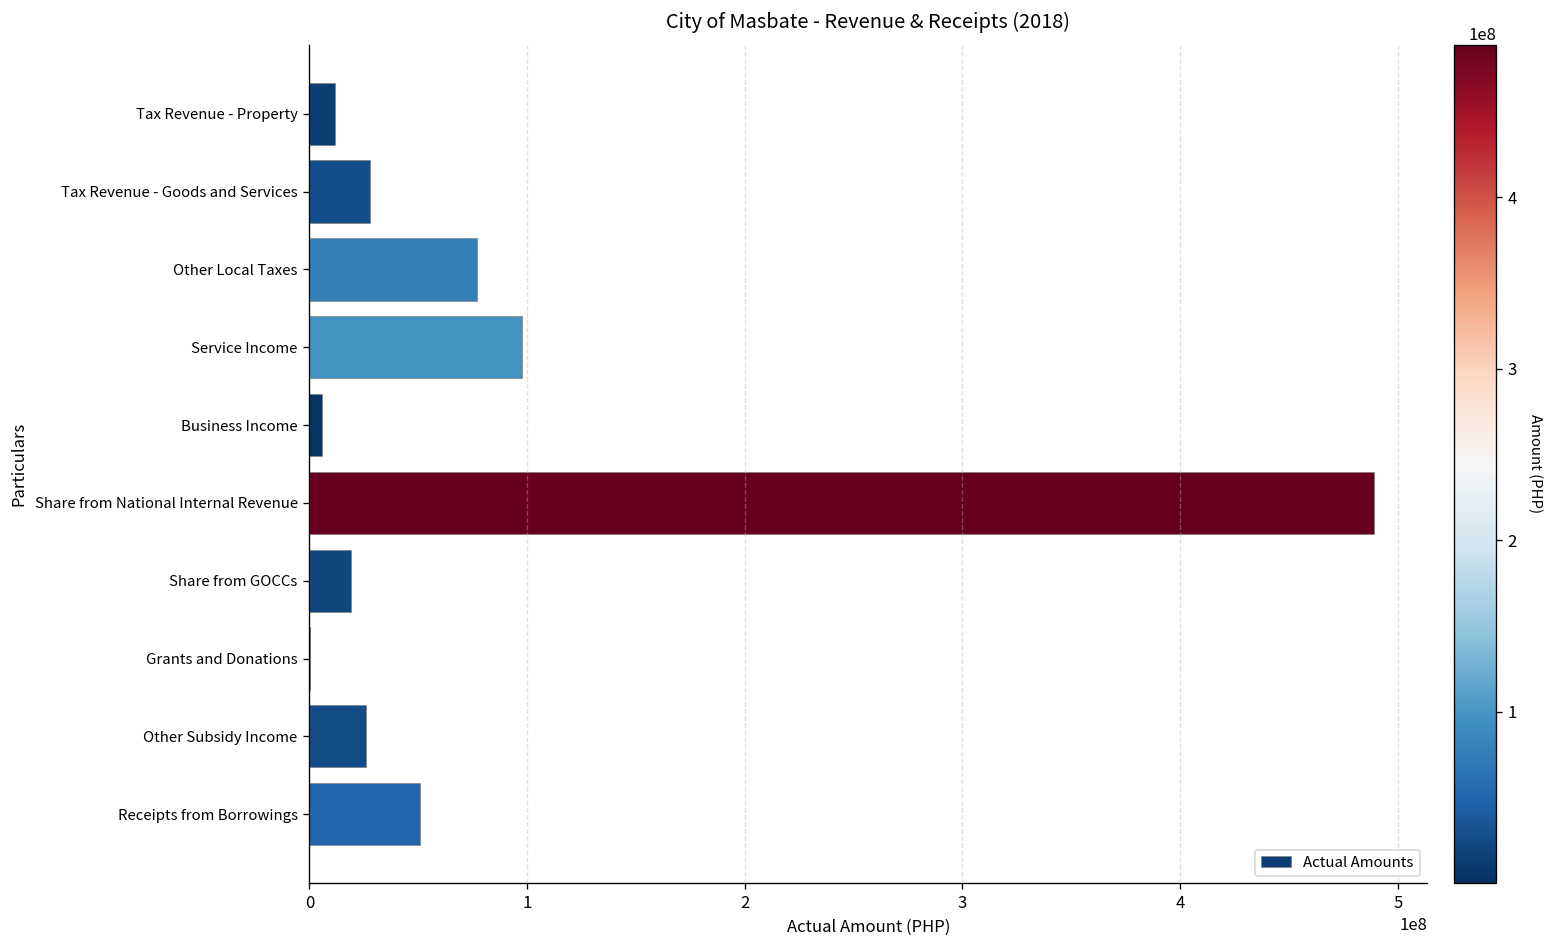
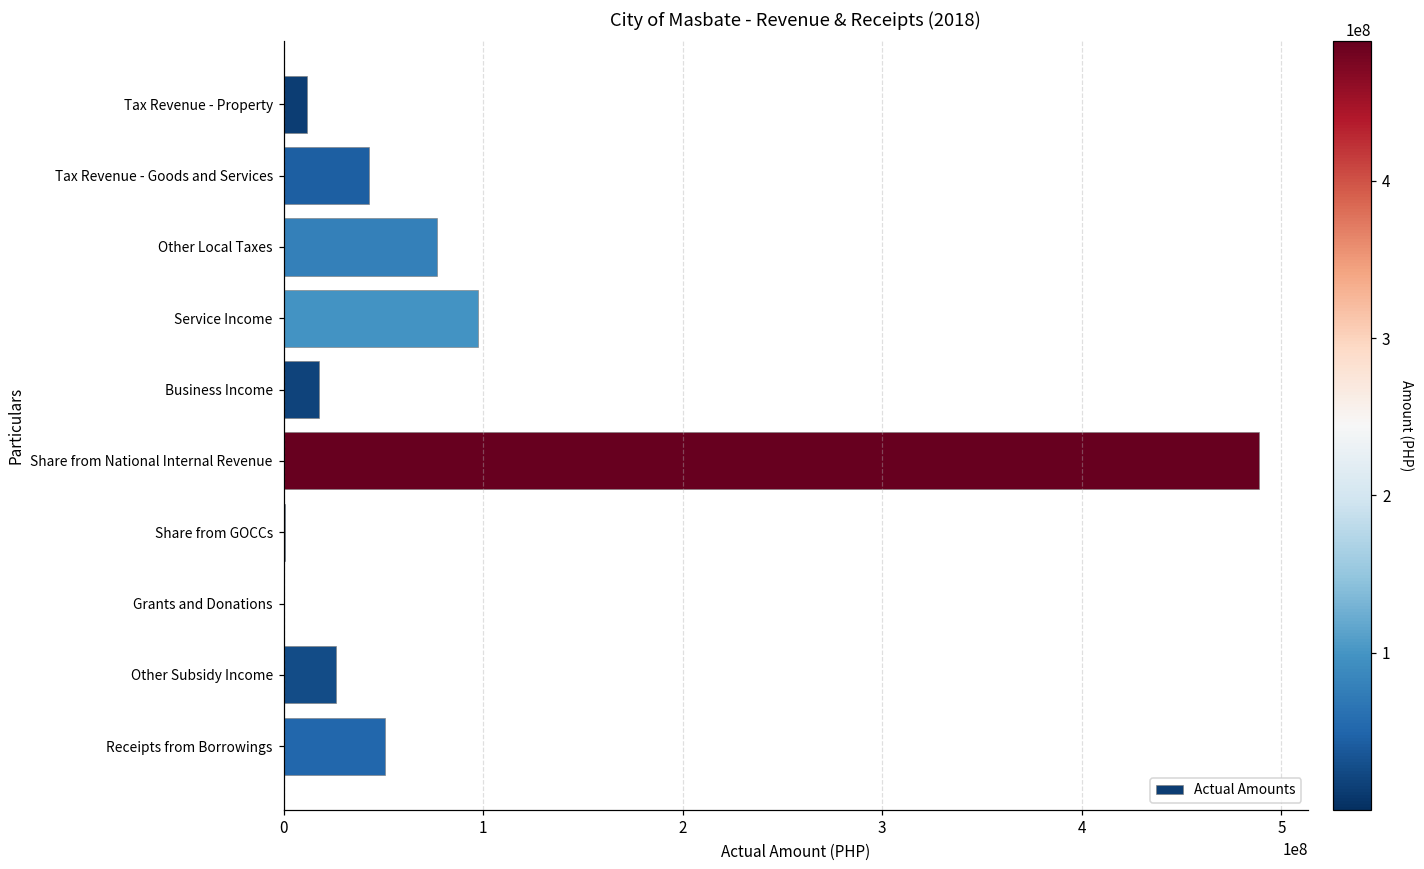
  {
    "Tax Revenue - Property": 12000000,
-   "Tax Revenue - Goods and Services": 28000000,
+   "Tax Revenue - Goods and Services": 43000000,
    "Other Local Taxes": 77000000,
    "Service Income": 98000000,
-   "Business Income": 6000000,
+   "Business Income": 18000000,
    "Share from National Internal Revenue": 489000000,
-   "Share from GOCCs": 19000000,
+   "Share from GOCCs": 1000000,
    "Other Subsidy Income": 26000000,
    "Receipts from Borrowings": 51000000
  }
